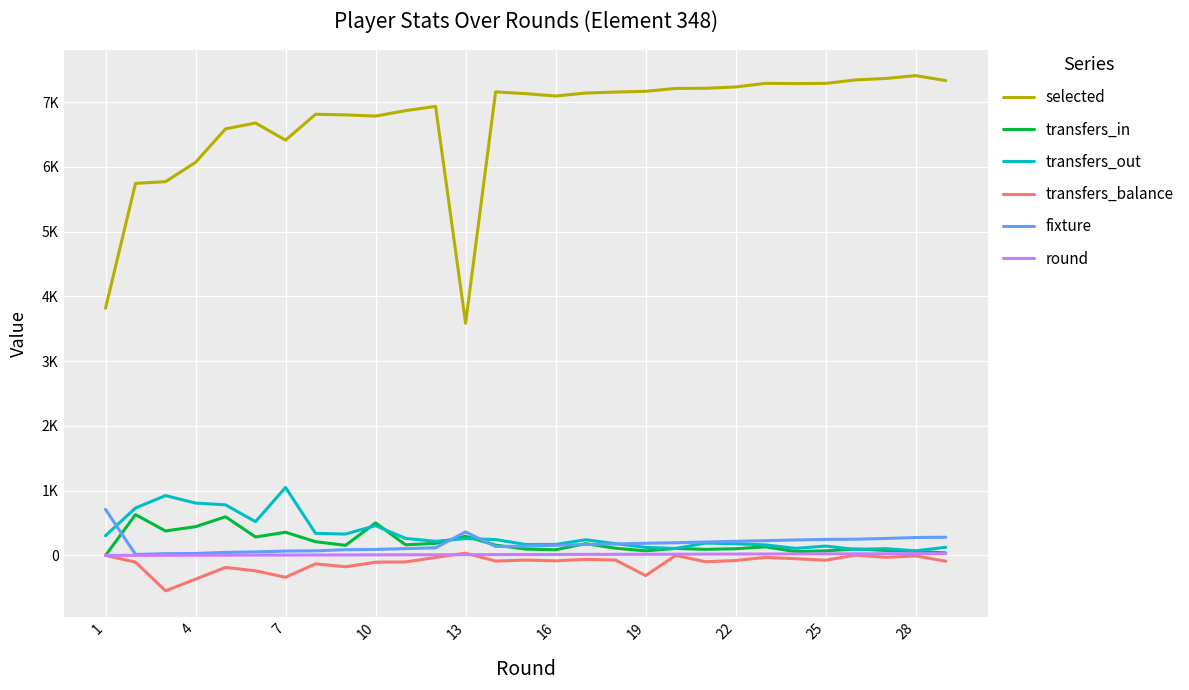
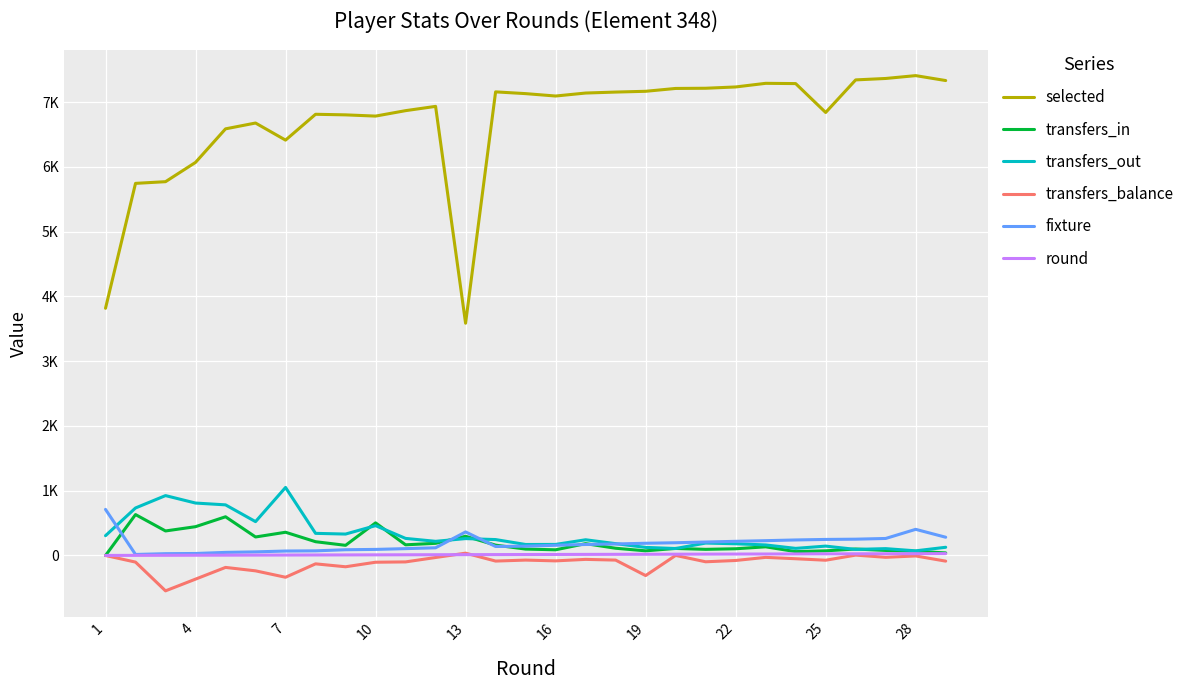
  {
    "selected": {
      "1": 3800,
      "4": 6100,
      "7": 6400,
      "10": 6800,
      "13": 3600,
      "16": 7100,
      "19": 7200,
      "22": 7200,
-     "25": 7300,
+     "25": 6800,
      "28": 7400
    },
    "transfers_in": {
      "4": 400,
      "7": 400,
      "10": 500,
      "16": 100,
      "19": 100,
      "22": 100,
      "25": 100
    },
    "transfers_out": {
      "1": 300,
      "4": 800,
      "7": 1100,
      "10": 500,
      "19": 100,
      "25": 100
    },
    "transfers_balance": {
      "4": -400,
      "7": -300,
      "10": -100,
      "16": -100,
      "19": -300,
      "22": -100,
      "25": -100
    },
    "fixture": {
      "1": 700,
      "7": 100,
      "10": 100,
      "13": 400,
      "19": 200,
      "25": 200,
-     "28": 300
+     "28": 400
    },
    "round": {
      "7": 0,
      "10": 0,
      "16": 0,
      "19": 0,
      "22": 0,
      "25": 0
    }
  }
